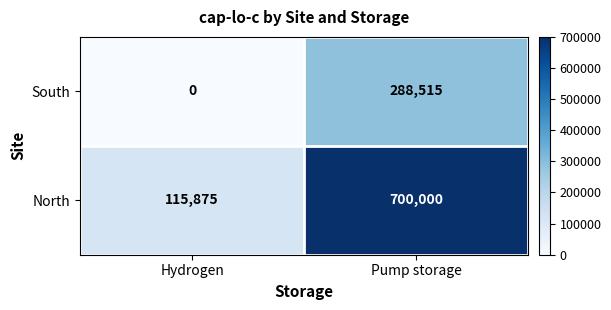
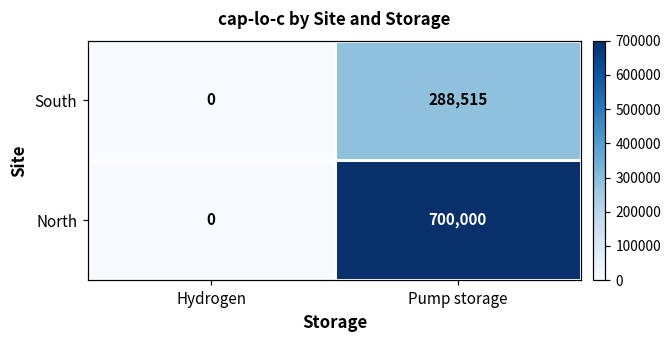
  {
    "South": {
      "Hydrogen": "0",
      "Pump storage": "288,515"
    },
    "North": {
-     "Hydrogen": "115,875",
+     "Hydrogen": "0",
      "Pump storage": "700,000"
    }
  }
